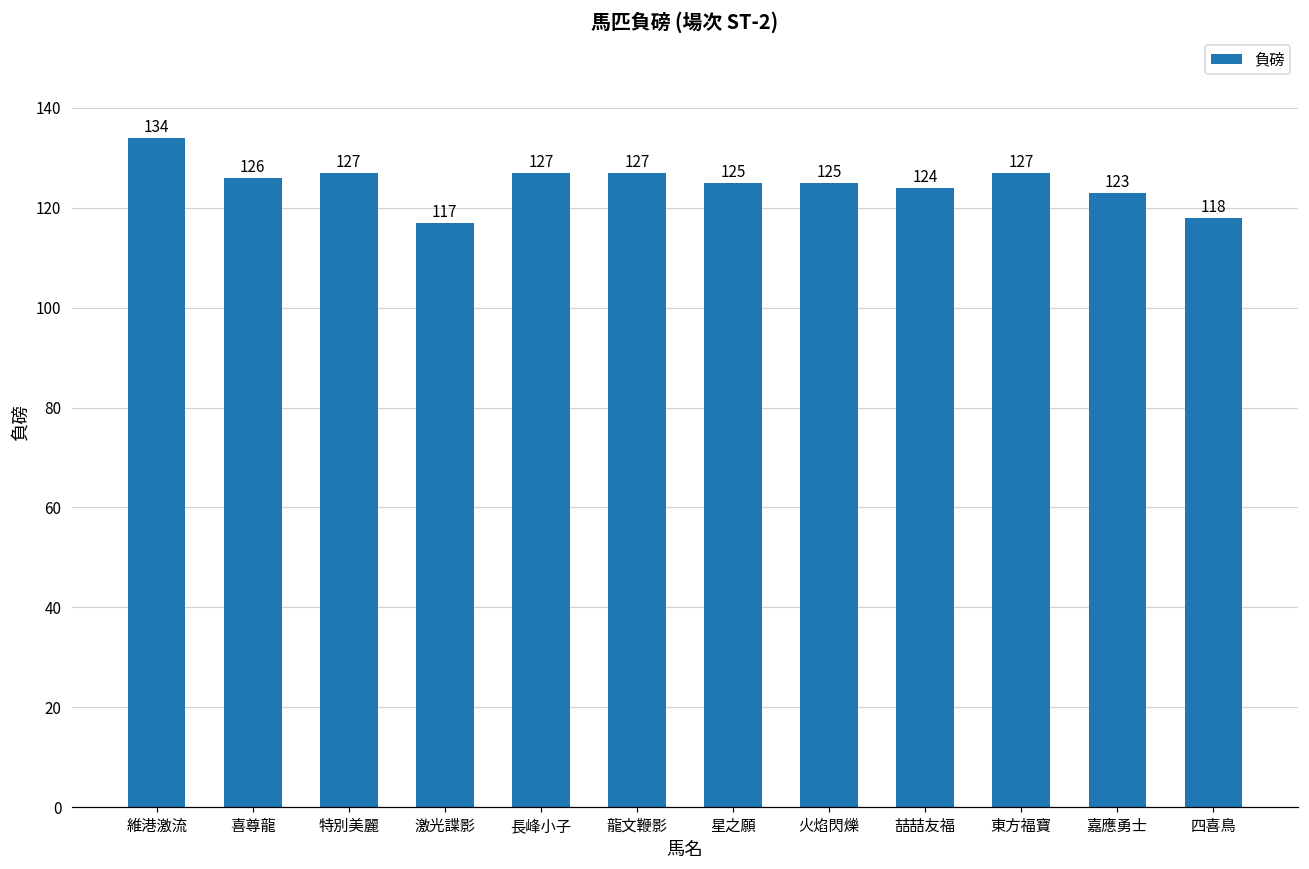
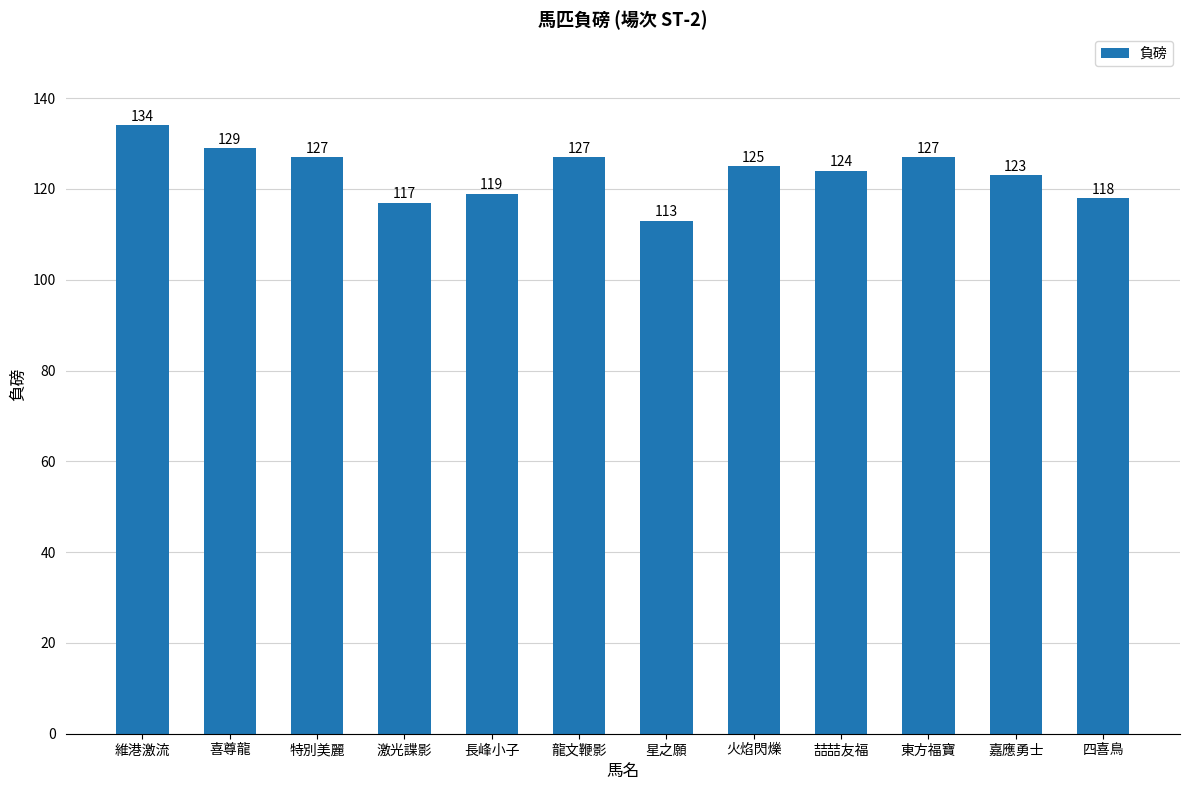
  {
    "維港激流": 134,
-   "喜尊龍": 126,
+   "喜尊龍": 129,
    "特別美麗": 127,
    "激光諜影": 117,
-   "長峰小子": 127,
+   "長峰小子": 119,
    "龍文鞭影": 127,
-   "星之願": 125,
+   "星之願": 113,
    "火焰閃爍": 125,
    "喆喆友福": 124,
    "東方福寶": 127,
    "嘉應勇士": 123,
    "四喜鳥": 118
  }
